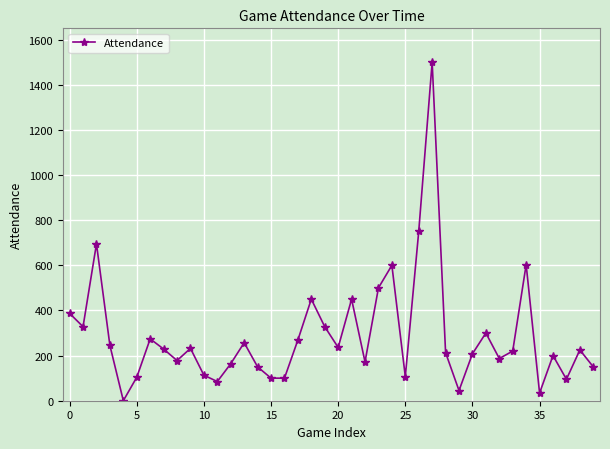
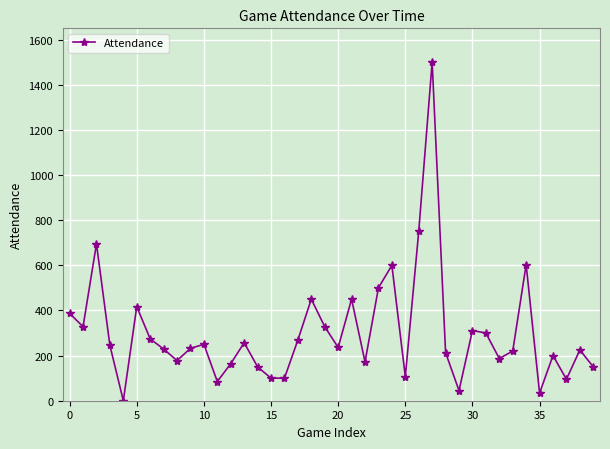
  {
    "0": 390,
-   "5": 100,
-   "10": 110,
+   "5": 420,
+   "10": 250,
    "15": 100,
    "20": 240,
    "25": 110,
-   "30": 210,
+   "30": 310,
    "35": 30
  }
